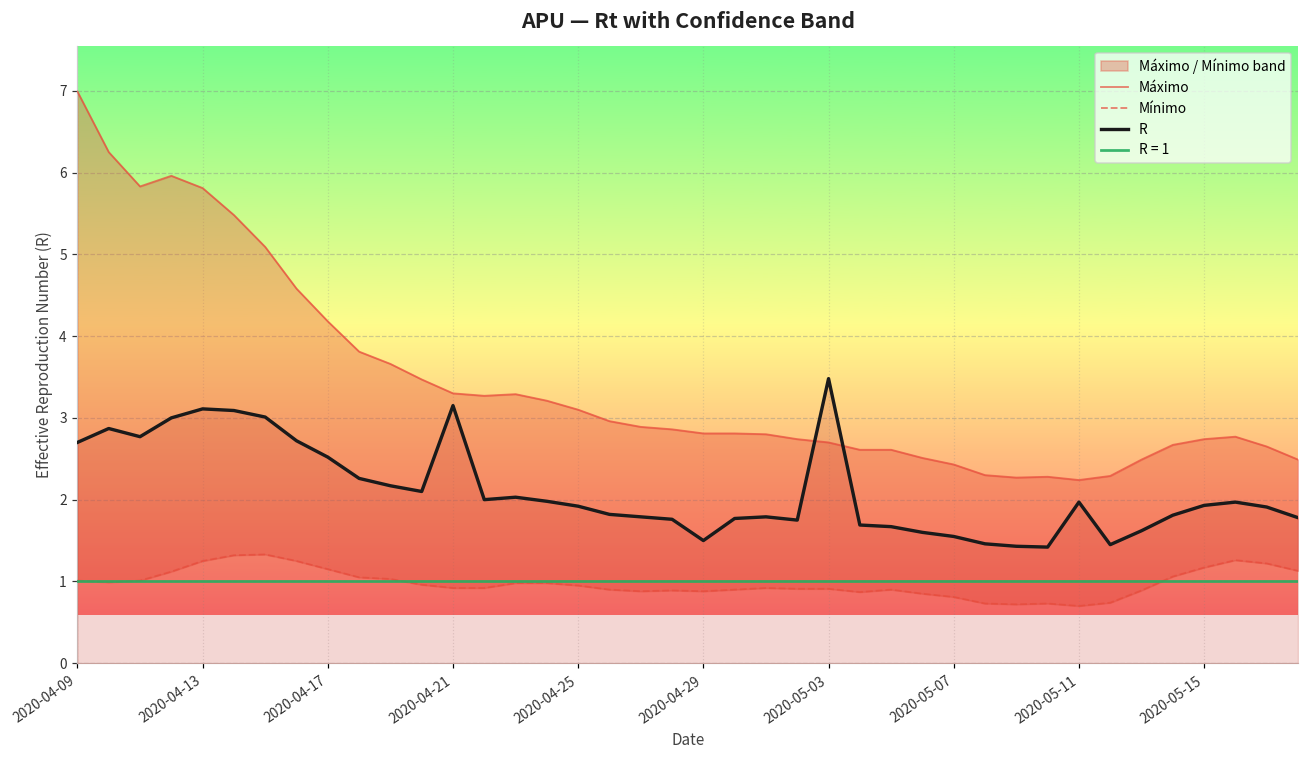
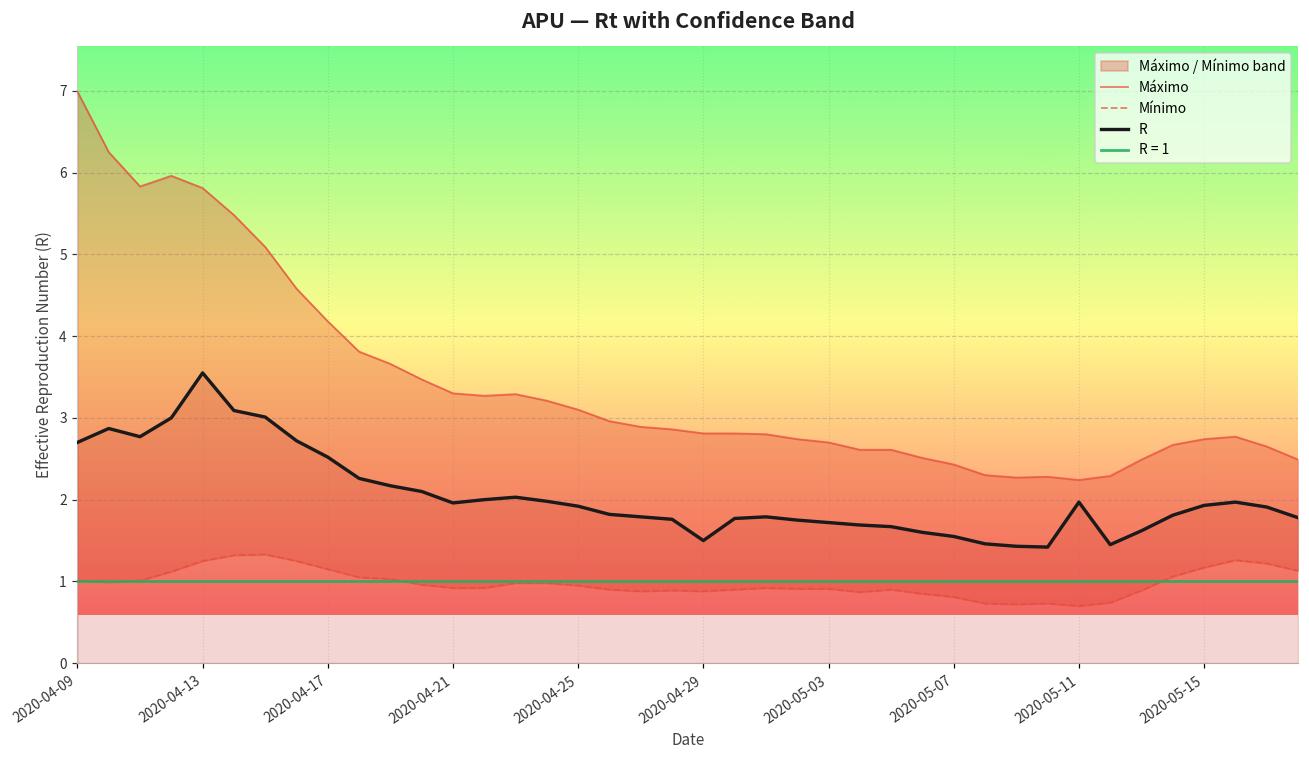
  {
    "R": {
      "2020-04-09": 2.7,
-     "2020-04-13": 3.1,
+     "2020-04-13": 3.6,
      "2020-04-17": 2.5,
-     "2020-04-21": 3.2,
+     "2020-04-21": 2.0,
      "2020-04-25": 1.9,
      "2020-04-29": 1.5,
-     "2020-05-03": 3.5,
+     "2020-05-03": 1.7,
      "2020-05-07": 1.6,
      "2020-05-11": 2.0,
      "2020-05-15": 1.9
    }
  }
